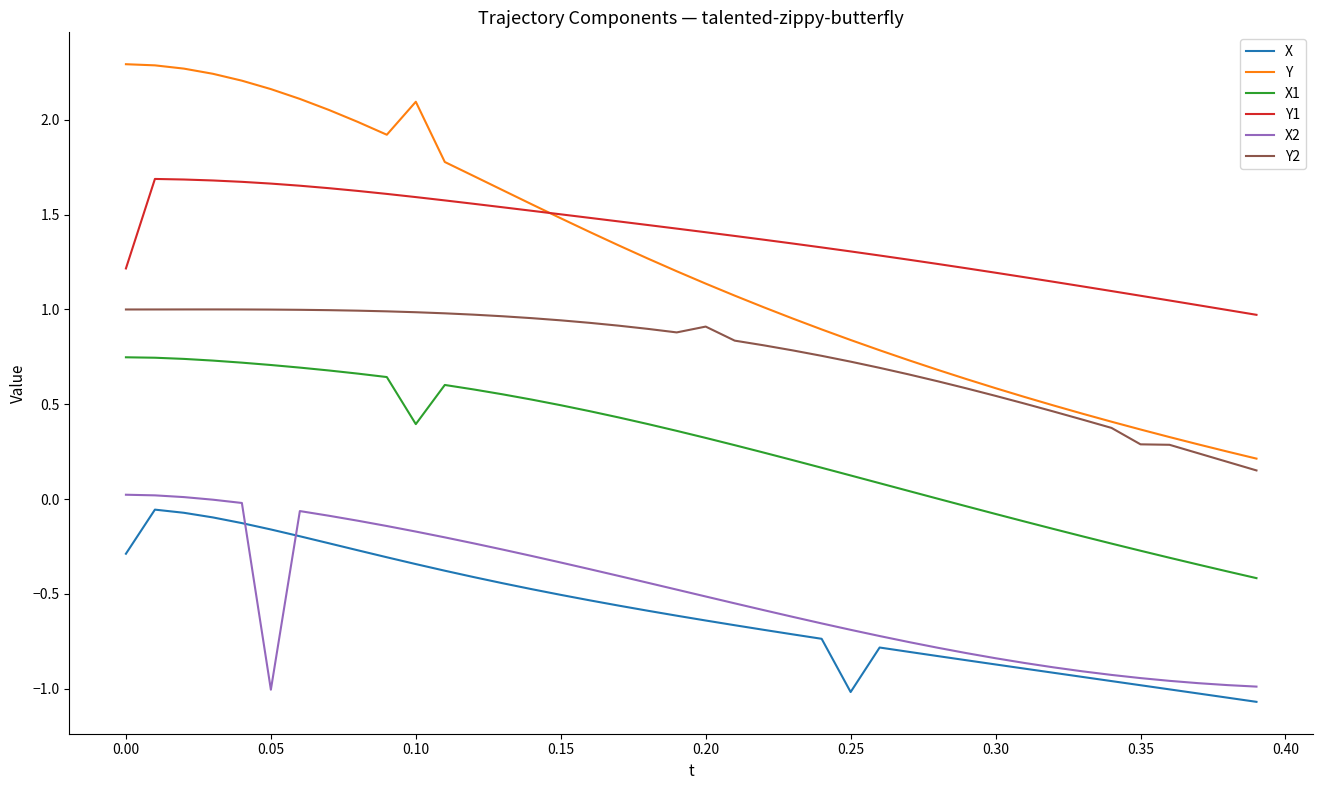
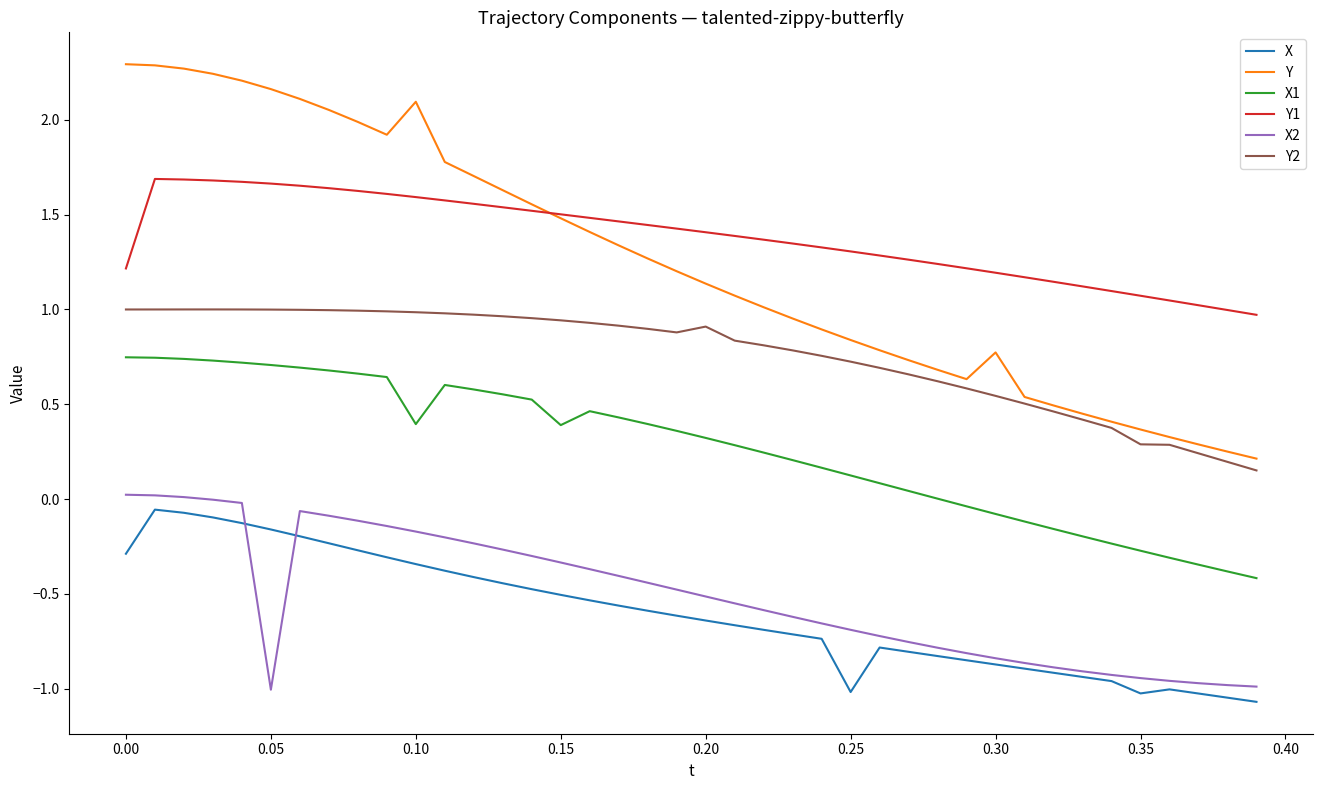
  {
    "X": {
      "0.00": -0.29,
      "0.05": -0.16,
      "0.10": -0.34,
      "0.15": -0.50,
      "0.20": -0.64,
      "0.25": -1.02,
      "0.30": -0.87,
-     "0.35": -0.98
+     "0.35": -1.02
    },
    "Y": {
      "0.00": 2.29,
      "0.05": 2.16,
      "0.10": 2.09,
      "0.15": 1.48,
      "0.20": 1.14,
      "0.25": 0.84,
-     "0.30": 0.58,
+     "0.30": 0.77,
      "0.35": 0.37
    },
    "X1": {
      "0.00": 0.75,
      "0.05": 0.71,
      "0.10": 0.40,
-     "0.15": 0.49,
+     "0.15": 0.39,
      "0.20": 0.32,
      "0.25": 0.12,
      "0.30": -0.08,
      "0.35": -0.27
    },
    "Y1": {
      "0.00": 1.22,
      "0.05": 1.66,
      "0.10": 1.59,
      "0.15": 1.50,
      "0.20": 1.41,
      "0.25": 1.31,
      "0.30": 1.19,
      "0.35": 1.07
    },
    "X2": {
      "0.00": 0.02,
      "0.05": -1.00,
      "0.10": -0.17,
      "0.15": -0.33,
      "0.20": -0.51,
      "0.25": -0.69,
      "0.30": -0.84,
      "0.35": -0.94
    },
    "Y2": {
      "0.00": 1.00,
      "0.05": 1.00,
      "0.10": 0.99,
      "0.15": 0.94,
      "0.20": 0.91,
      "0.25": 0.72,
      "0.30": 0.54,
      "0.35": 0.29
    }
  }
